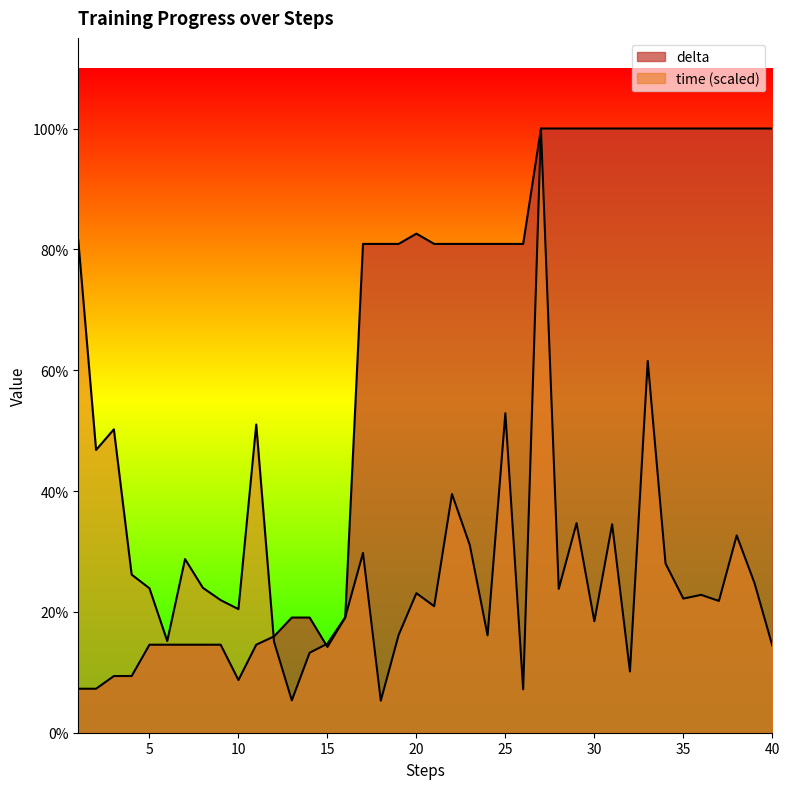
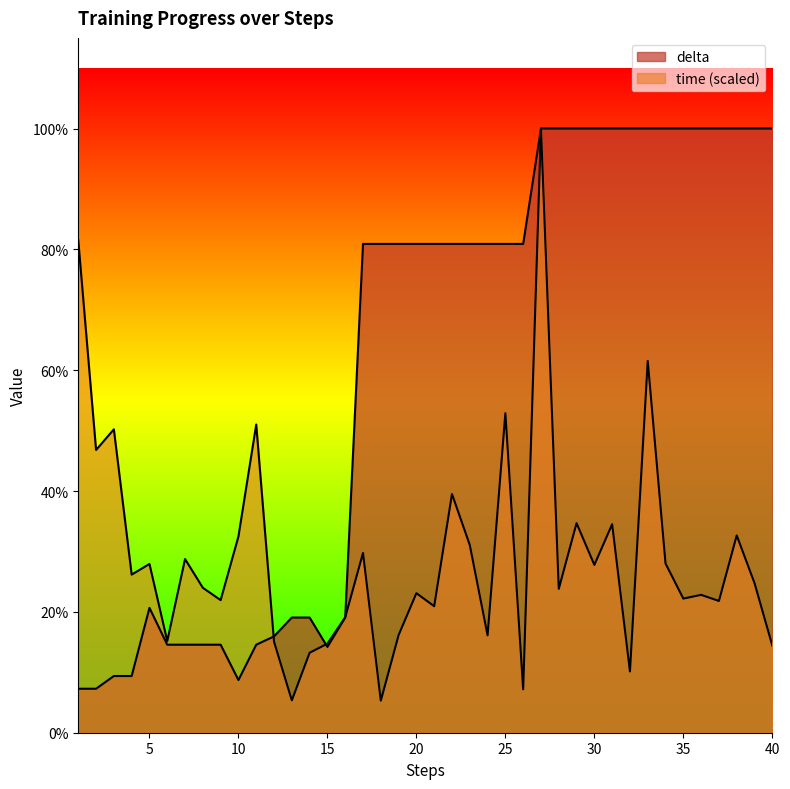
  {
    "delta": {
-     "5": "15%",
+     "5": "21%",
      "10": "9%",
      "15": "14%",
-     "20": "83%",
+     "20": "81%",
      "25": "81%",
      "30": "100%",
      "35": "100%",
      "40": "100%"
    },
    "time (scaled)": {
-     "5": "24%",
-     "10": "20%",
+     "5": "28%",
+     "10": "32%",
      "15": "15%",
      "20": "23%",
      "25": "53%",
-     "30": "18%",
+     "30": "28%",
      "35": "22%",
      "40": "14%"
    }
  }
